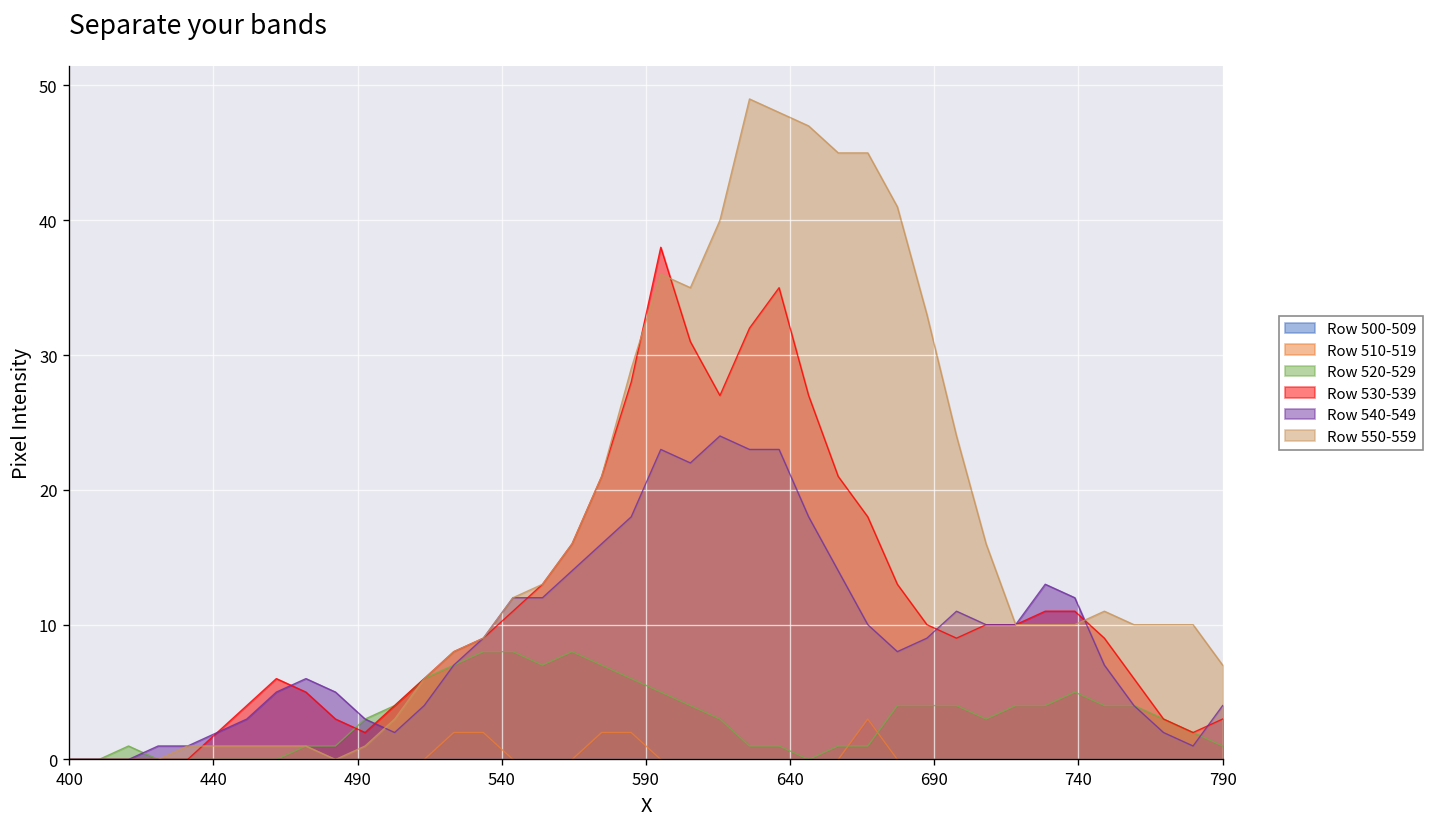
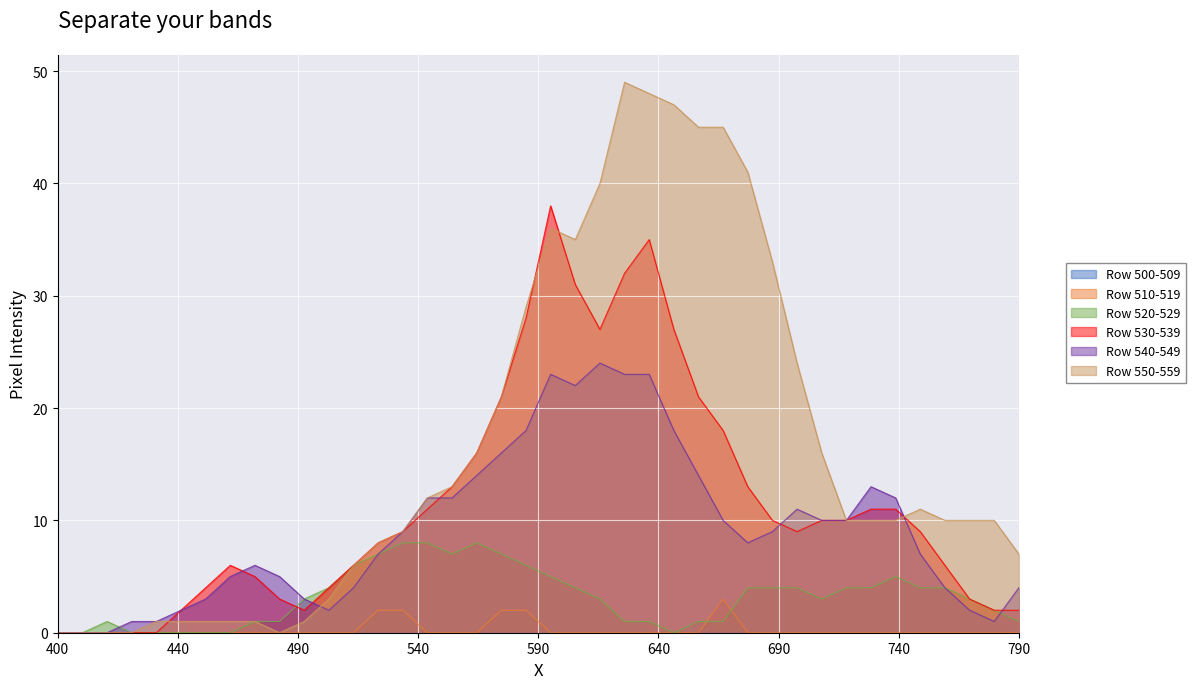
  {
    "Row 520-529": {
      "790": 1
    },
    "Row 530-539": {
-     "790": 3
+     "790": 2
    },
    "Row 540-549": {
      "790": 4
    }
  }
